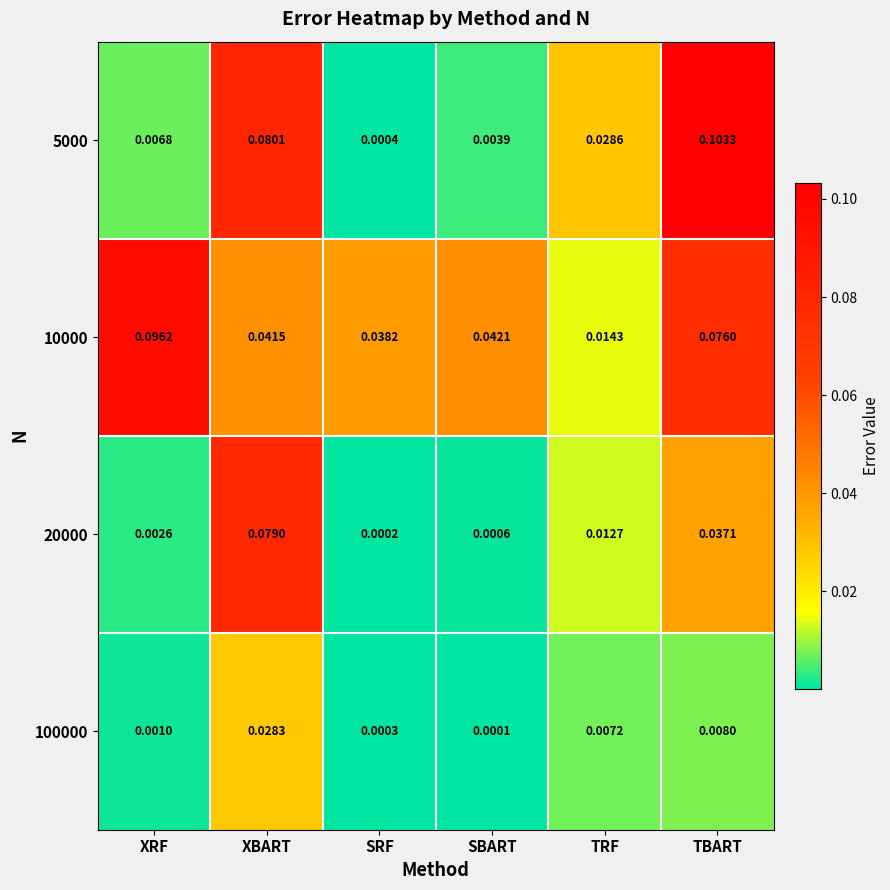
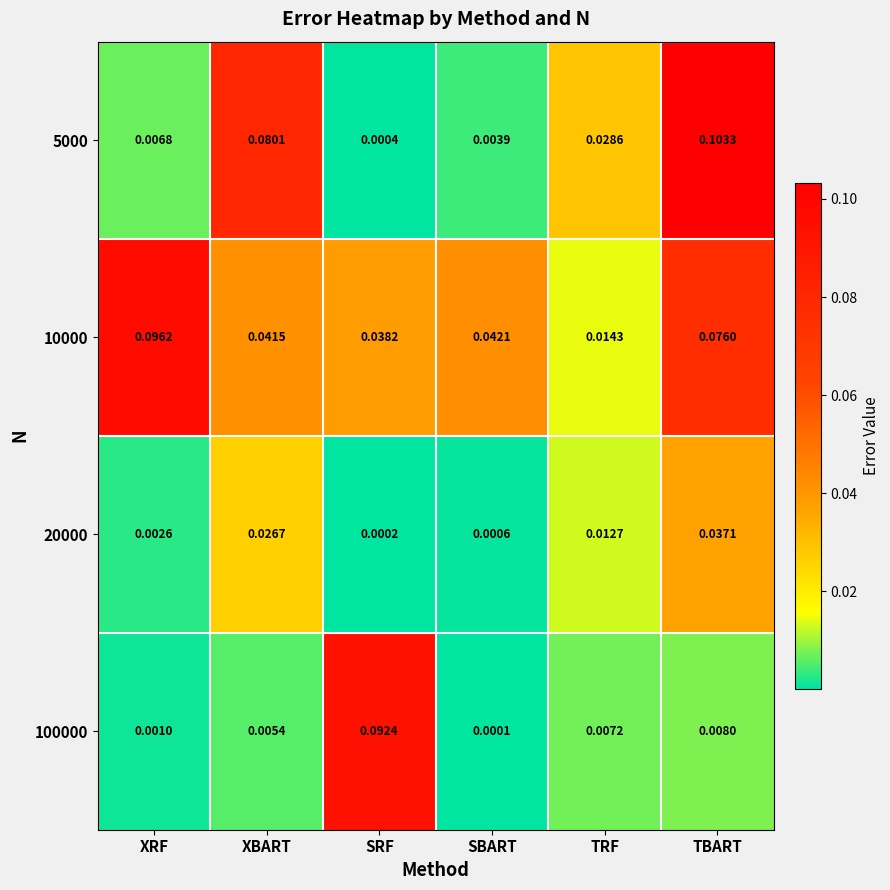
  {
    "5000": {
      "XRF": 0.0068,
      "XBART": 0.0801,
      "SRF": 0.0004,
      "SBART": 0.0039,
      "TRF": 0.0286,
      "TBART": 0.1033
    },
    "10000": {
      "XRF": 0.0962,
      "XBART": 0.0415,
      "SRF": 0.0382,
      "SBART": 0.0421,
      "TRF": 0.0143,
      "TBART": 0.0760
    },
    "20000": {
      "XRF": 0.0026,
-     "XBART": 0.0790,
+     "XBART": 0.0267,
      "SRF": 0.0002,
      "SBART": 0.0006,
      "TRF": 0.0127,
      "TBART": 0.0371
    },
    "100000": {
      "XRF": 0.0010,
-     "XBART": 0.0283,
-     "SRF": 0.0003,
+     "XBART": 0.0054,
+     "SRF": 0.0924,
      "SBART": 0.0001,
      "TRF": 0.0072,
      "TBART": 0.0080
    }
  }
